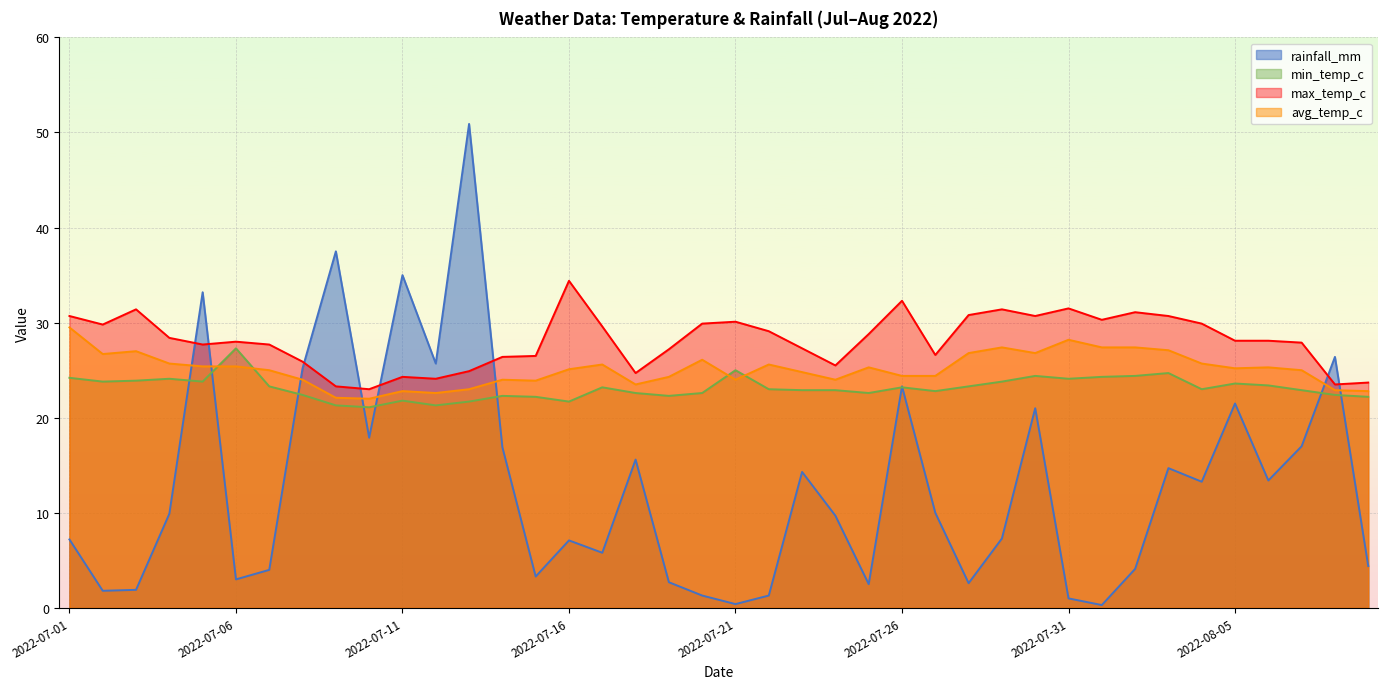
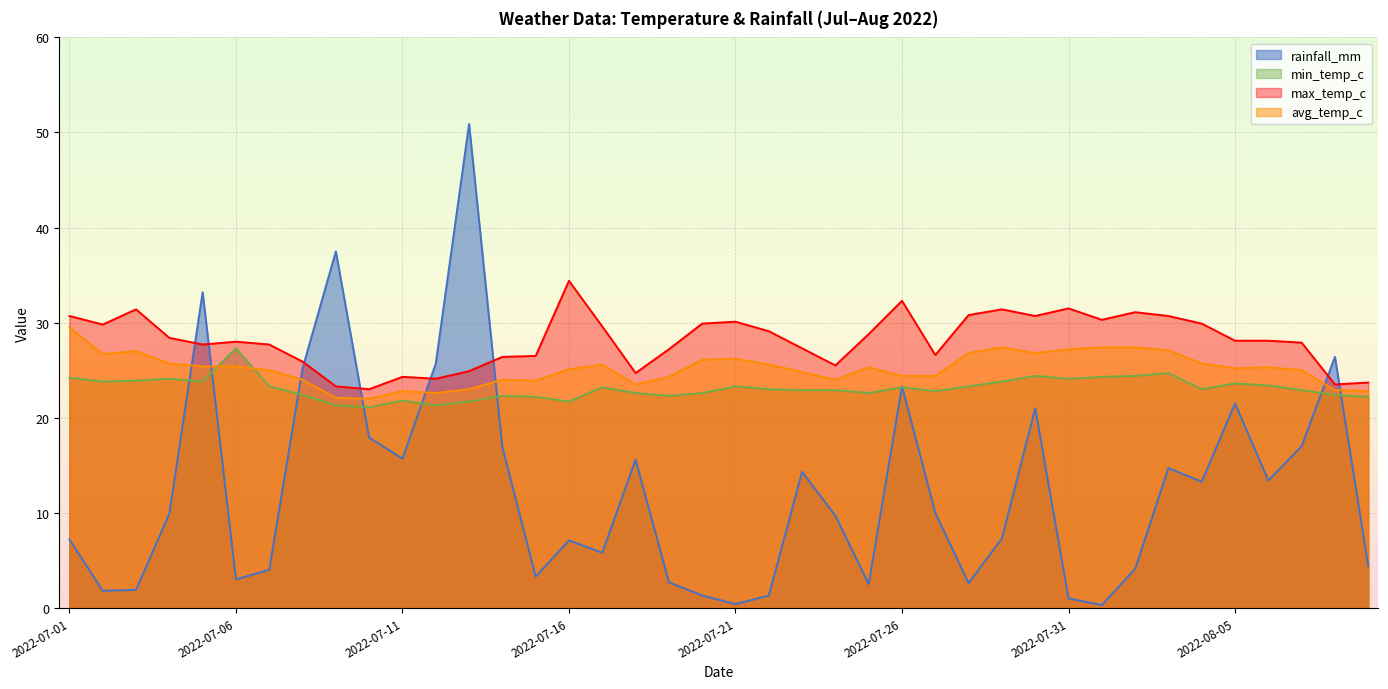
  {
    "rainfall_mm": {
      "2022-07-01": 7,
      "2022-07-06": 3,
-     "2022-07-11": 35,
+     "2022-07-11": 16,
      "2022-07-16": 7,
      "2022-07-21": 0,
      "2022-07-31": 1,
      "2022-08-05": 22
    },
    "min_temp_c": {
      "2022-07-01": 24,
      "2022-07-06": 27,
      "2022-07-11": 22,
      "2022-07-16": 22,
-     "2022-07-21": 25,
+     "2022-07-21": 23,
      "2022-07-31": 24,
      "2022-08-05": 24
    },
    "max_temp_c": {
      "2022-07-01": 31,
      "2022-07-06": 28,
      "2022-07-11": 24,
      "2022-07-16": 34,
      "2022-07-21": 30,
      "2022-07-26": 32,
      "2022-07-31": 32,
      "2022-08-05": 28
    },
    "avg_temp_c": {
      "2022-07-01": 30,
      "2022-07-06": 25,
      "2022-07-11": 23,
      "2022-07-16": 25,
-     "2022-07-21": 24,
+     "2022-07-21": 26,
      "2022-07-26": 24,
-     "2022-07-31": 28,
+     "2022-07-31": 27,
      "2022-08-05": 25
    }
  }
